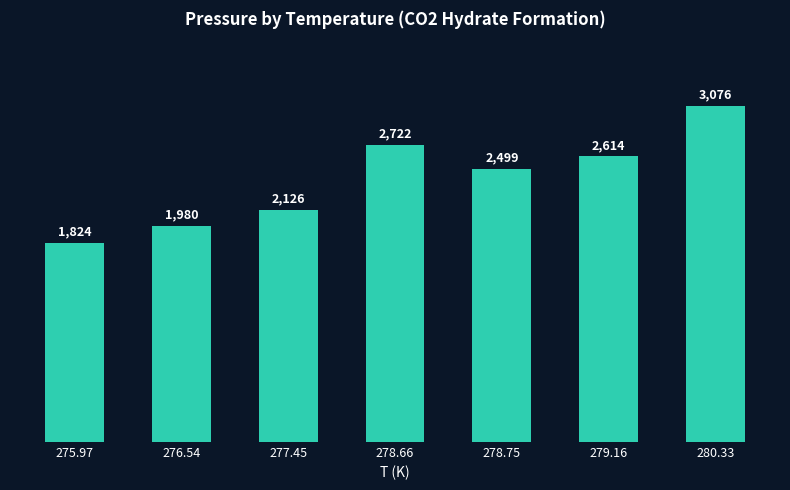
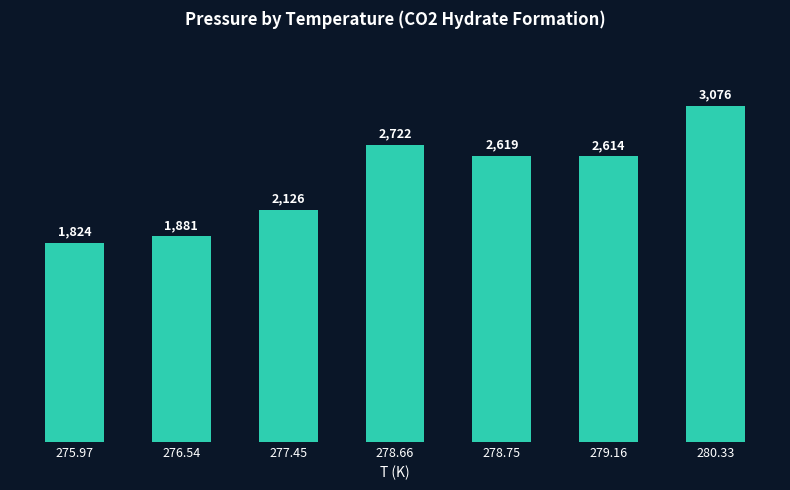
  {
    "275.97": "1,824",
-   "276.54": "1,980",
+   "276.54": "1,881",
    "277.45": "2,126",
    "278.66": "2,722",
-   "278.75": "2,499",
+   "278.75": "2,619",
    "279.16": "2,614",
    "280.33": "3,076"
  }
